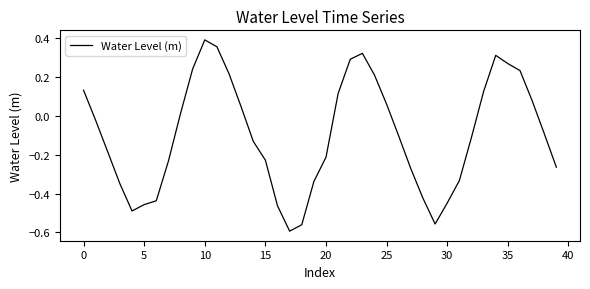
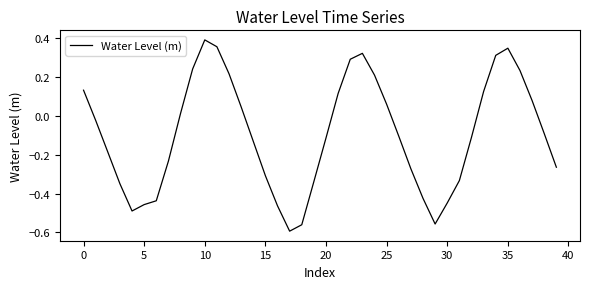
  {
    "0": 0.13,
    "5": -0.46,
    "10": 0.39,
-   "15": -0.23,
-   "20": -0.21,
+   "15": -0.31,
+   "20": -0.11,
    "25": 0.06,
    "30": -0.45,
-   "35": 0.27
+   "35": 0.35
  }
